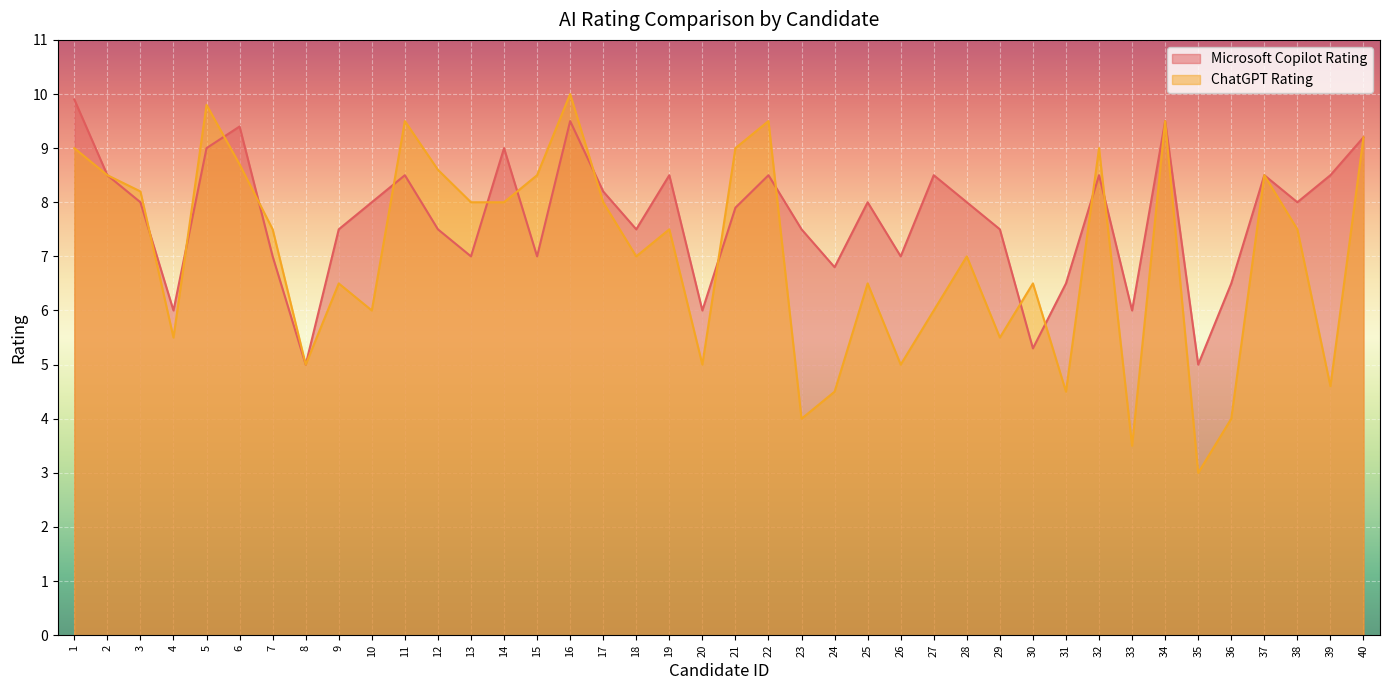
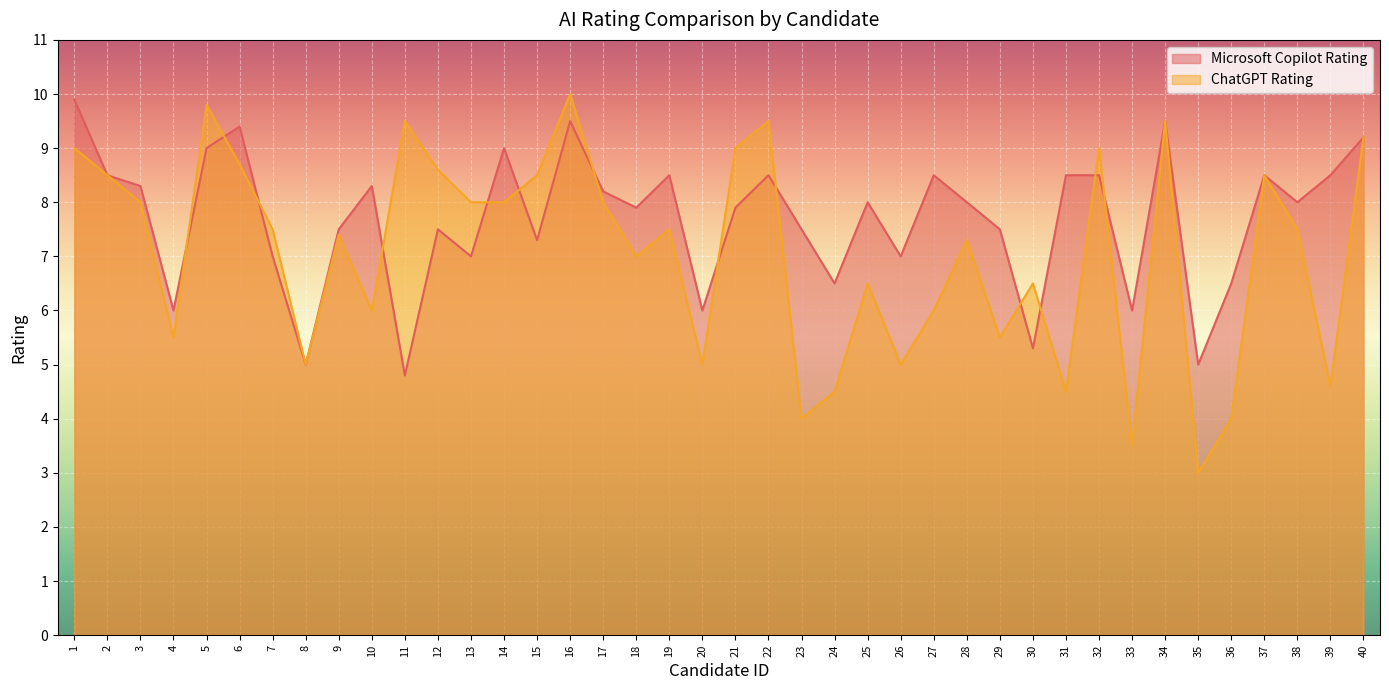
  {
    "Microsoft Copilot Rating": {
      "1": 9.9,
-     "3": 8.0,
+     "3": 8.3,
      "4": 6.0,
      "5": 9.0,
      "6": 9.4,
      "7": 7.0,
      "9": 7.5,
-     "10": 8.0,
-     "11": 8.5,
+     "10": 8.3,
+     "11": 4.8,
      "12": 7.5,
      "13": 7.0,
      "14": 9.0,
-     "15": 7.0,
+     "15": 7.3,
      "16": 9.5,
      "17": 8.2,
-     "18": 7.5,
+     "18": 7.9,
      "19": 8.5,
      "20": 6.0,
      "21": 7.9,
      "22": 8.5,
      "23": 7.5,
-     "24": 6.8,
+     "24": 6.5,
      "25": 8.0,
      "26": 7.0,
      "27": 8.5,
      "28": 8.0,
      "29": 7.5,
      "30": 5.3,
-     "31": 6.5,
+     "31": 8.5,
      "32": 8.5,
      "33": 6.0,
      "35": 5.0,
      "36": 6.5,
      "38": 8.0,
      "39": 8.5
    },
    "ChatGPT Rating": {
      "1": 9.0,
-     "3": 8.2,
+     "3": 8.0,
      "4": 5.5,
      "5": 9.8,
      "6": 8.7,
      "7": 7.5,
-     "9": 6.5,
+     "9": 7.4,
      "10": 6.0,
      "11": 9.5,
      "12": 8.6,
      "13": 8.0,
      "14": 8.0,
      "15": 8.5,
      "16": 10.0,
      "17": 8.0,
      "18": 7.0,
      "19": 7.5,
      "20": 5.0,
      "21": 9.0,
      "22": 9.5,
      "23": 4.0,
      "24": 4.5,
      "25": 6.5,
      "26": 5.0,
      "27": 6.0,
-     "28": 7.0,
+     "28": 7.3,
      "29": 5.5,
      "30": 6.5,
      "31": 4.5,
      "32": 9.0,
      "33": 3.5,
      "35": 3.0,
      "36": 4.0,
      "38": 7.5,
      "39": 4.6
    }
  }
